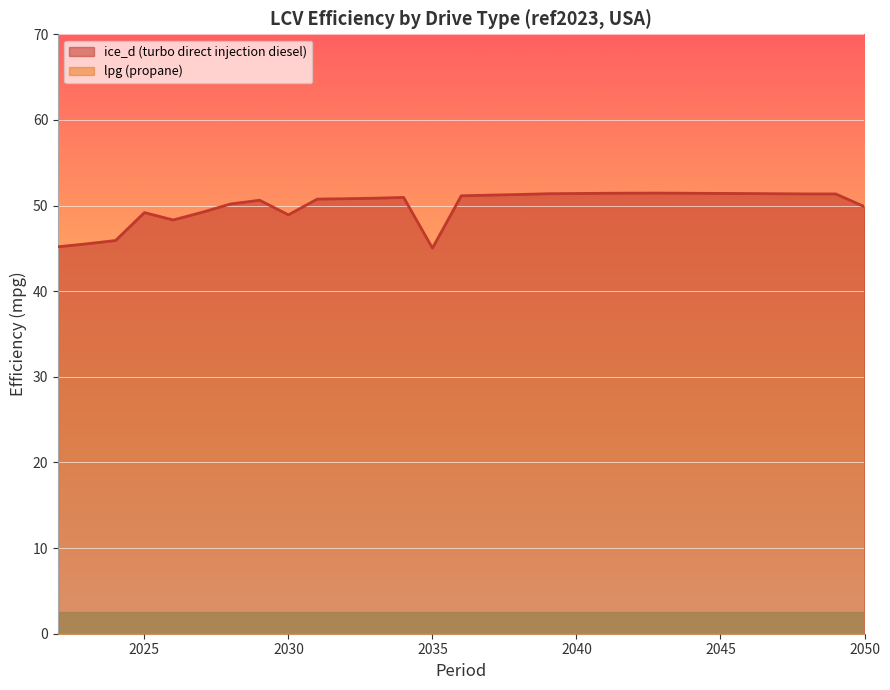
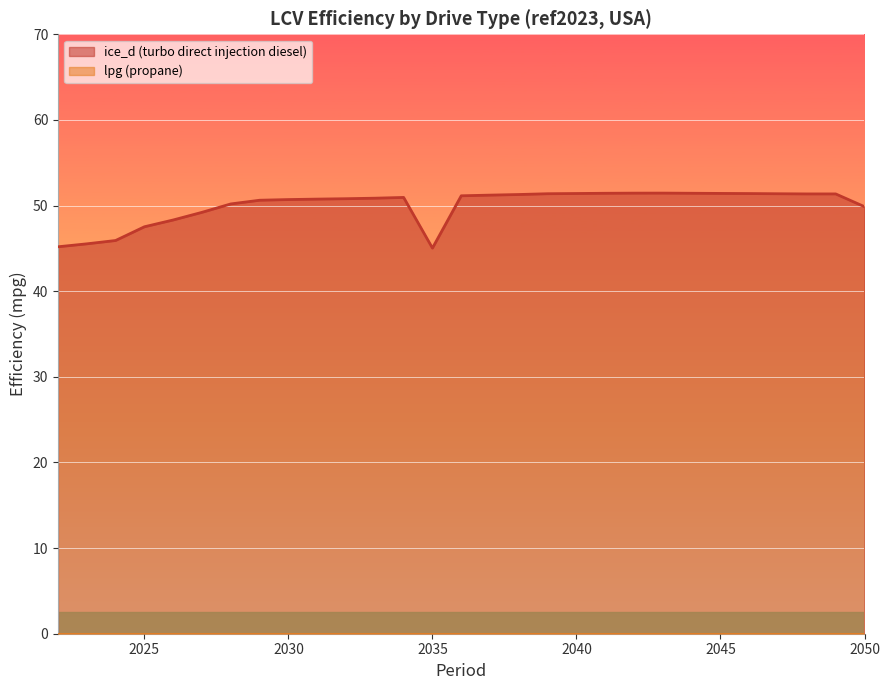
  {
    "ice_d (turbo direct injection diesel)": {
-     "2025": 49,
-     "2030": 49,
+     "2025": 48,
+     "2030": 51,
      "2035": 45,
      "2040": 51,
      "2045": 51,
      "2050": 50
    }
  }
